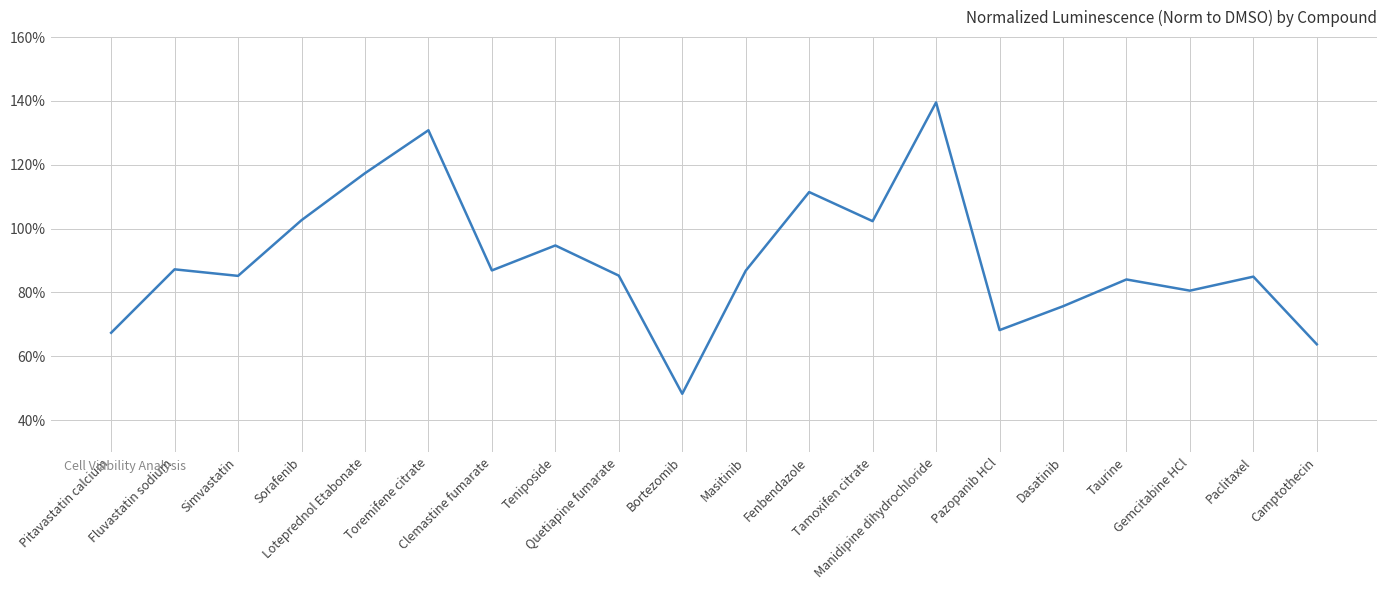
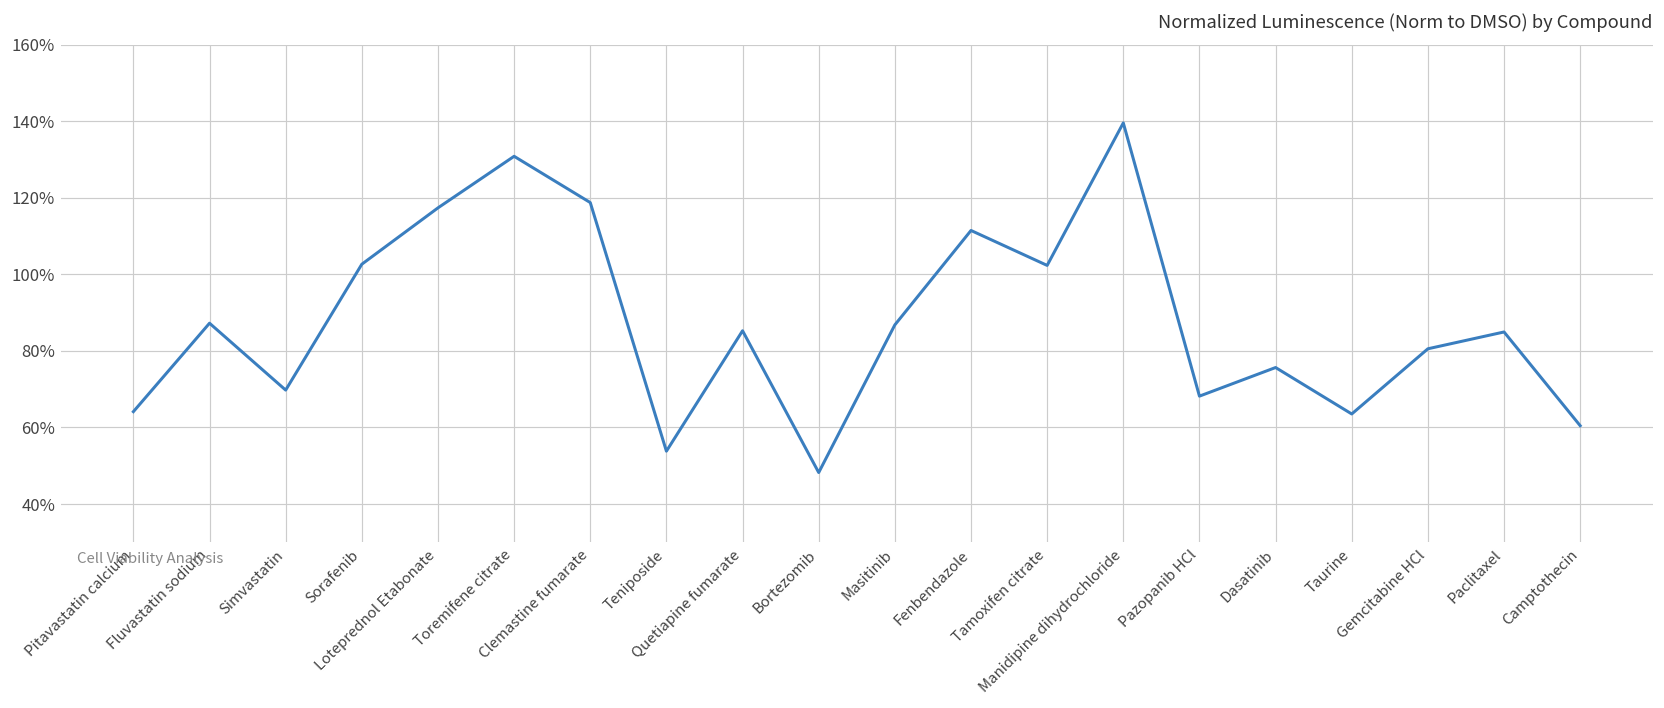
  {
-   "Pitavastatin calcium": "67%",
+   "Pitavastatin calcium": "64%",
    "Fluvastatin sodium": "87%",
-   "Simvastatin": "85%",
+   "Simvastatin": "70%",
    "Sorafenib": "103%",
    "Loteprednol Etabonate": "117%",
    "Toremifene citrate": "131%",
-   "Clemastine fumarate": "87%",
-   "Teniposide": "95%",
+   "Clemastine fumarate": "119%",
+   "Teniposide": "54%",
    "Quetiapine fumarate": "85%",
    "Bortezomib": "48%",
    "Masitinib": "87%",
    "Fenbendazole": "111%",
    "Tamoxifen citrate": "102%",
    "Manidipine dihydrochloride": "140%",
    "Pazopanib HCl": "68%",
    "Dasatinib": "76%",
-   "Taurine": "84%",
+   "Taurine": "64%",
    "Gemcitabine HCl": "81%",
    "Paclitaxel": "85%",
-   "Camptothecin": "64%"
+   "Camptothecin": "60%"
  }
